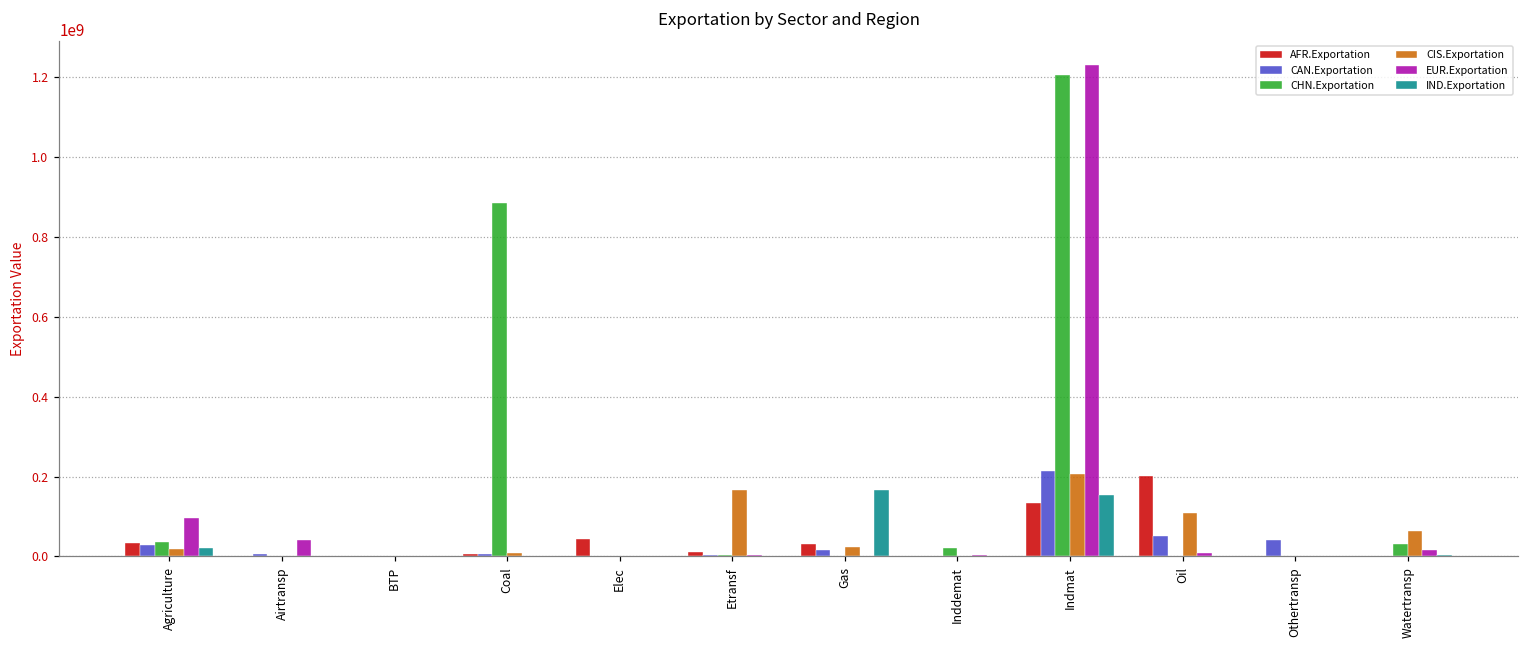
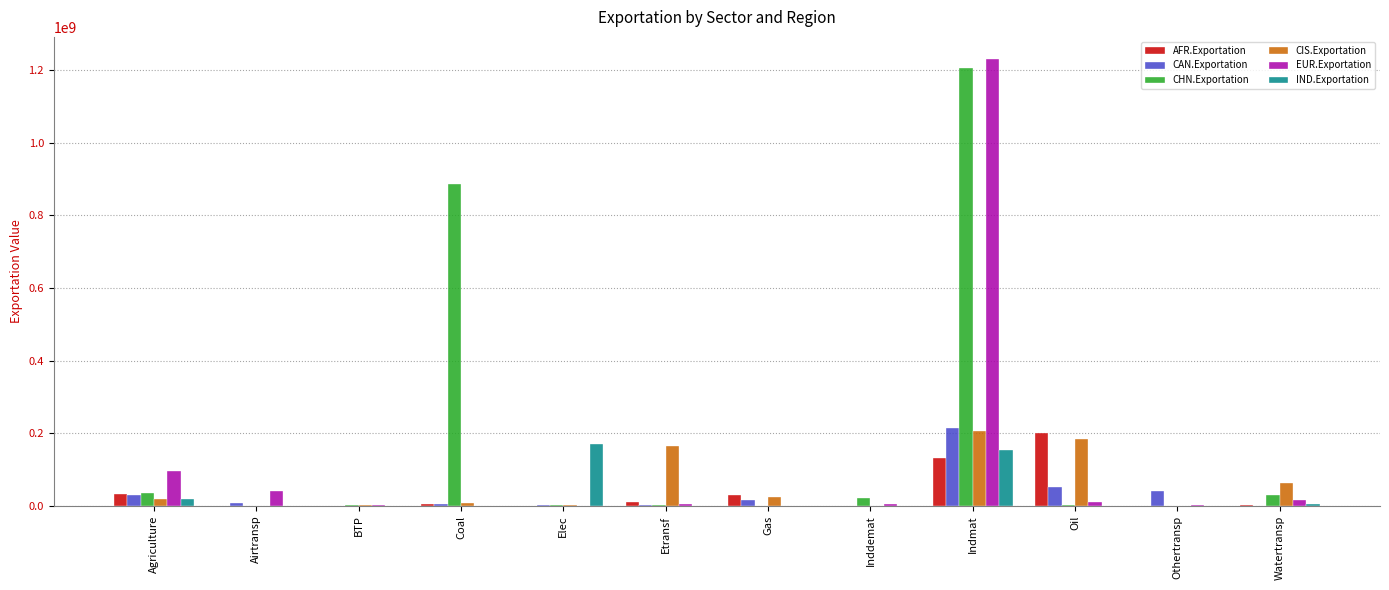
  {
    "AFR.Exportation": {
      "Agriculture": 30000000,
-     "Elec": 40000000,
+     "Elec": 0,
      "Etransf": 10000000,
      "Gas": 30000000,
      "Indmat": 130000000,
      "Oil": 200000000
    },
    "CAN.Exportation": {
      "Agriculture": 30000000,
      "Airtransp": 10000000,
      "Gas": 20000000,
      "Indmat": 210000000,
      "Oil": 50000000,
      "Othertransp": 40000000
    },
    "CHN.Exportation": {
      "Agriculture": 40000000,
      "Coal": 890000000,
      "Inddemat": 20000000,
      "Indmat": 1200000000,
      "Watertransp": 30000000
    },
    "CIS.Exportation": {
      "Agriculture": 20000000,
      "Coal": 10000000,
      "Etransf": 170000000,
      "Gas": 20000000,
      "Indmat": 210000000,
-     "Oil": 110000000,
+     "Oil": 180000000,
      "Watertransp": 60000000
    },
    "EUR.Exportation": {
      "Agriculture": 100000000,
      "Airtransp": 40000000,
      "Indmat": 1230000000,
      "Oil": 10000000,
      "Watertransp": 20000000
    },
    "IND.Exportation": {
      "Agriculture": 20000000,
-     "Elec": 0,
-     "Gas": 170000000,
+     "Elec": 170000000,
+     "Gas": 0,
      "Indmat": 150000000
    }
  }
